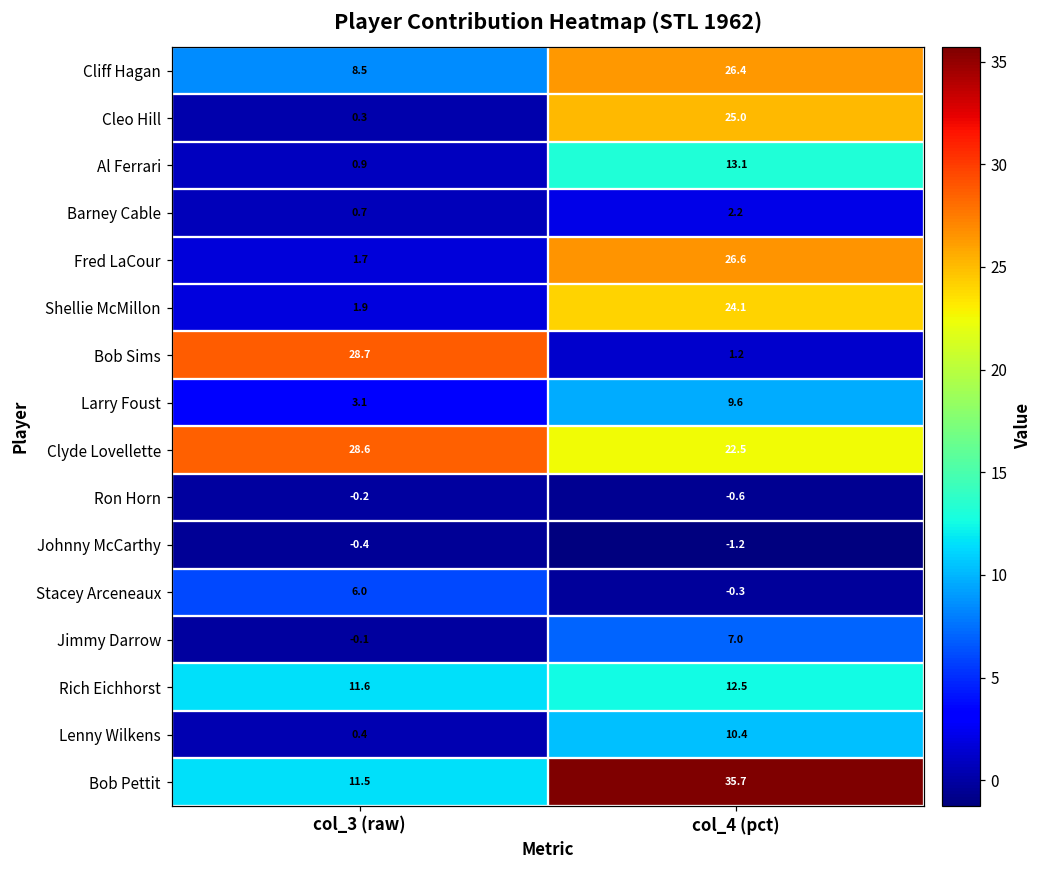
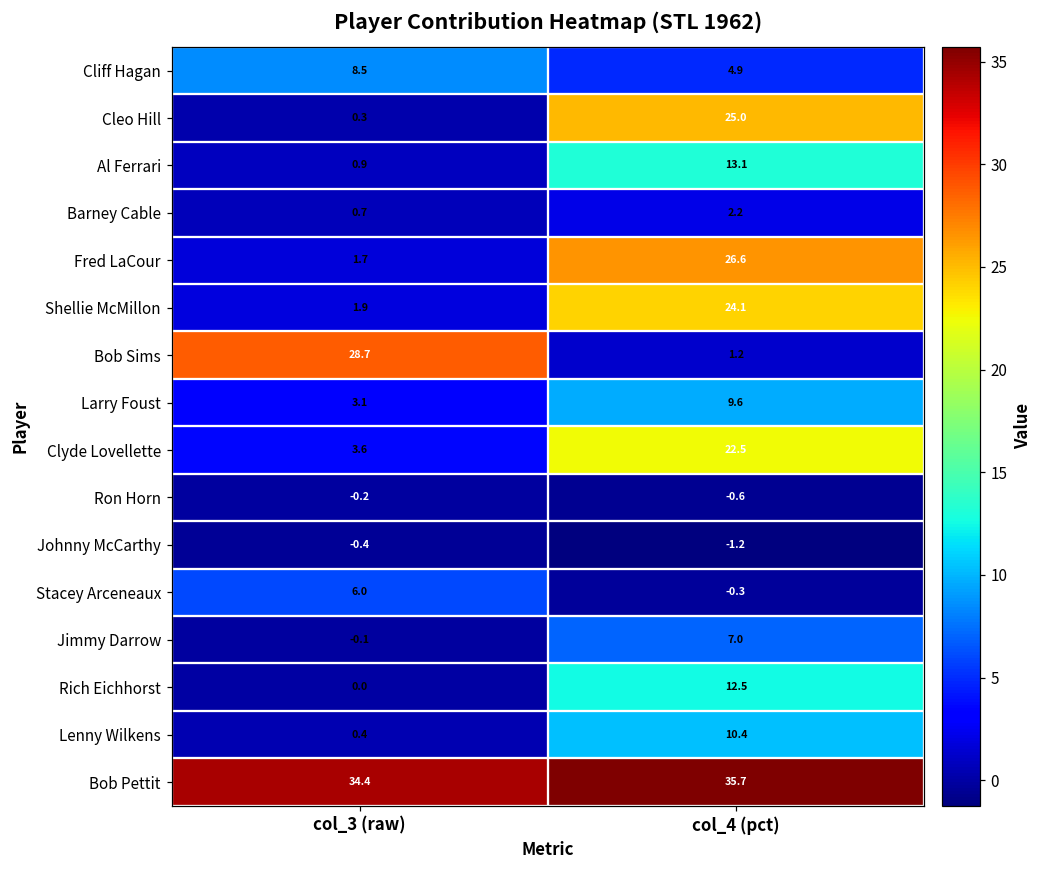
  {
    "Cliff Hagan": {
      "col_3 (raw)": 8.5,
-     "col_4 (pct)": 26.4
+     "col_4 (pct)": 4.9
    },
    "Cleo Hill": {
      "col_3 (raw)": 0.3,
      "col_4 (pct)": 25.0
    },
    "Al Ferrari": {
      "col_3 (raw)": 0.9,
      "col_4 (pct)": 13.1
    },
    "Barney Cable": {
      "col_3 (raw)": 0.7,
      "col_4 (pct)": 2.2
    },
    "Fred LaCour": {
      "col_3 (raw)": 1.7,
      "col_4 (pct)": 26.6
    },
    "Shellie McMillon": {
      "col_3 (raw)": 1.9,
      "col_4 (pct)": 24.1
    },
    "Bob Sims": {
      "col_3 (raw)": 28.7,
      "col_4 (pct)": 1.2
    },
    "Larry Foust": {
      "col_3 (raw)": 3.1,
      "col_4 (pct)": 9.6
    },
    "Clyde Lovellette": {
-     "col_3 (raw)": 28.6,
+     "col_3 (raw)": 3.6,
      "col_4 (pct)": 22.5
    },
    "Ron Horn": {
      "col_3 (raw)": -0.2,
      "col_4 (pct)": -0.6
    },
    "Johnny McCarthy": {
      "col_3 (raw)": -0.4,
      "col_4 (pct)": -1.2
    },
    "Stacey Arceneaux": {
      "col_3 (raw)": 6.0,
      "col_4 (pct)": -0.3
    },
    "Jimmy Darrow": {
      "col_3 (raw)": -0.1,
      "col_4 (pct)": 7.0
    },
    "Rich Eichhorst": {
-     "col_3 (raw)": 11.6,
+     "col_3 (raw)": 0.0,
      "col_4 (pct)": 12.5
    },
    "Lenny Wilkens": {
      "col_3 (raw)": 0.4,
      "col_4 (pct)": 10.4
    },
    "Bob Pettit": {
-     "col_3 (raw)": 11.5,
+     "col_3 (raw)": 34.4,
      "col_4 (pct)": 35.7
    }
  }
